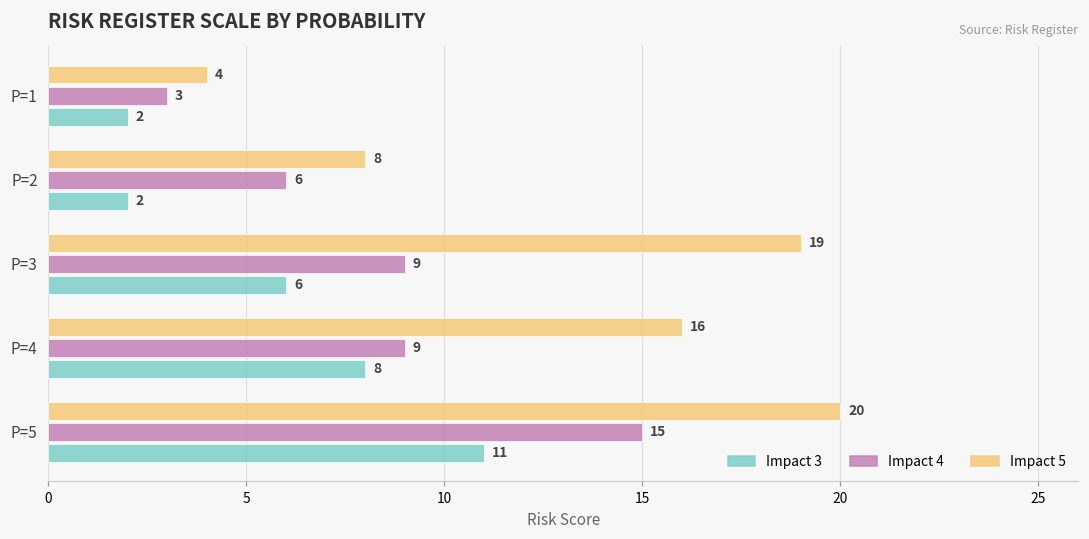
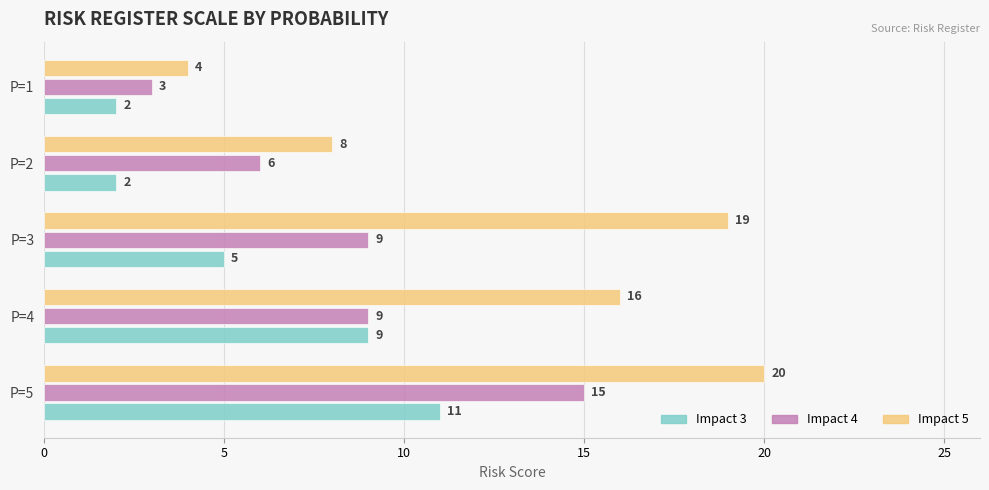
  {
    "Impact 3": {
      "P=1": 2,
      "P=2": 2,
-     "P=3": 6,
-     "P=4": 8,
+     "P=3": 5,
+     "P=4": 9,
      "P=5": 11
    },
    "Impact 4": {
      "P=1": 3,
      "P=2": 6,
      "P=3": 9,
      "P=4": 9,
      "P=5": 15
    },
    "Impact 5": {
      "P=1": 4,
      "P=2": 8,
      "P=3": 19,
      "P=4": 16,
      "P=5": 20
    }
  }
